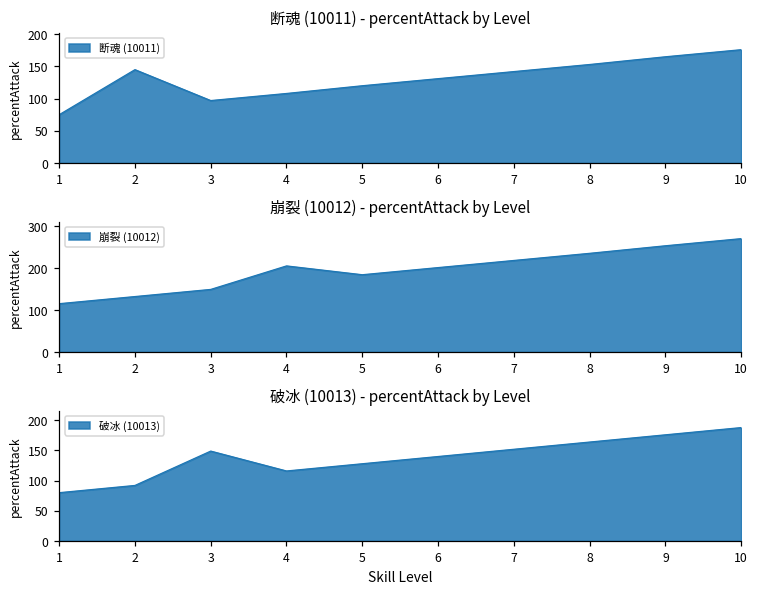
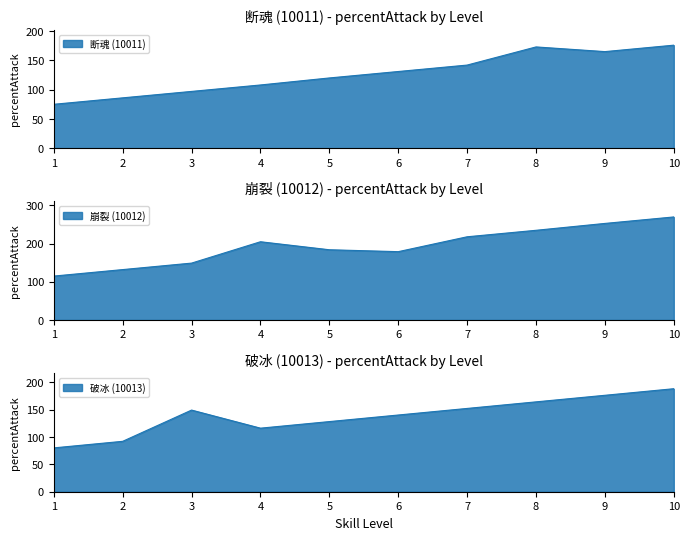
  {
    "断魂 (10011) - percentAttack by Level": {
      "1": 80,
-     "2": 150,
+     "2": 90,
      "3": 100,
      "4": 110,
      "5": 120,
      "6": 130,
      "7": 140,
-     "8": 150,
+     "8": 170,
      "9": 170,
      "10": 180
    },
    "崩裂 (10012) - percentAttack by Level": {
      "1": 120,
      "2": 130,
      "3": 150,
      "4": 210,
      "5": 180,
-     "6": 200,
+     "6": 180,
      "7": 220,
      "8": 240,
      "9": 250,
      "10": 270
    },
    "破冰 (10013) - percentAttack by Level": {
      "1": 80,
      "2": 90,
      "3": 150,
      "4": 120,
      "5": 130,
      "6": 140,
      "7": 150,
      "8": 160,
      "9": 180,
      "10": 190
    }
  }
